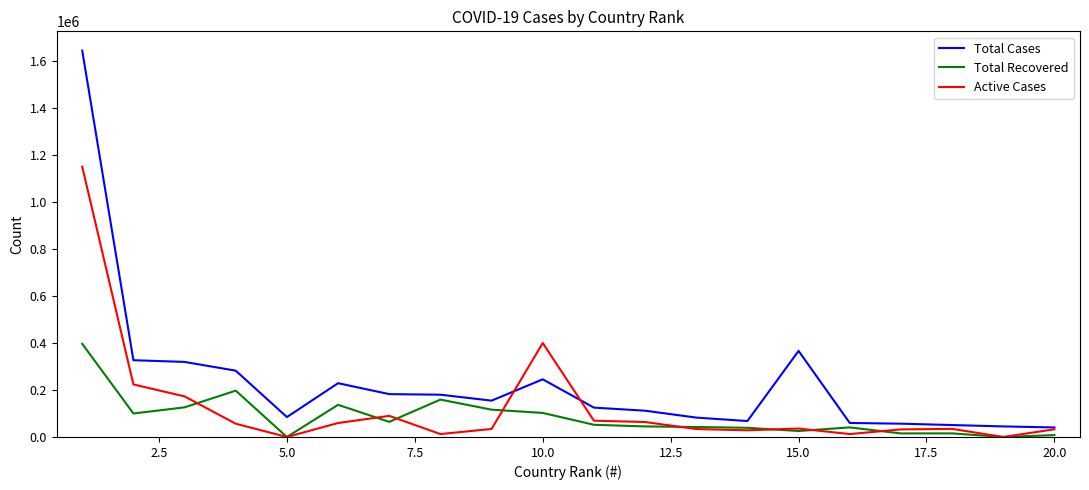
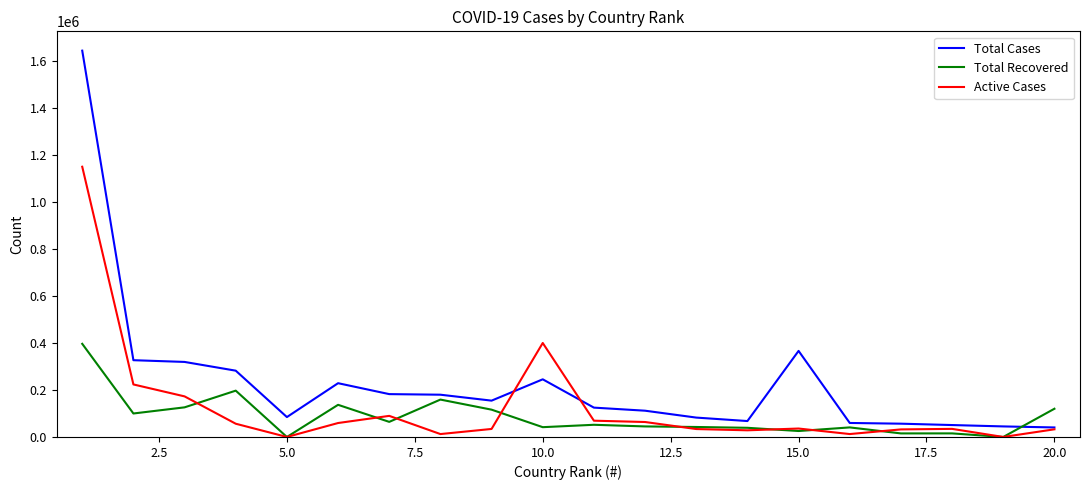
  {
    "Total Cases": {
      "5.0": 80000,
      "10.0": 250000,
      "15.0": 370000
    },
    "Total Recovered": {
-     "10.0": 100000,
-     "20.0": 10000
+     "10.0": 40000,
+     "20.0": 120000
    },
    "Active Cases": {
      "10.0": 400000
    }
  }
